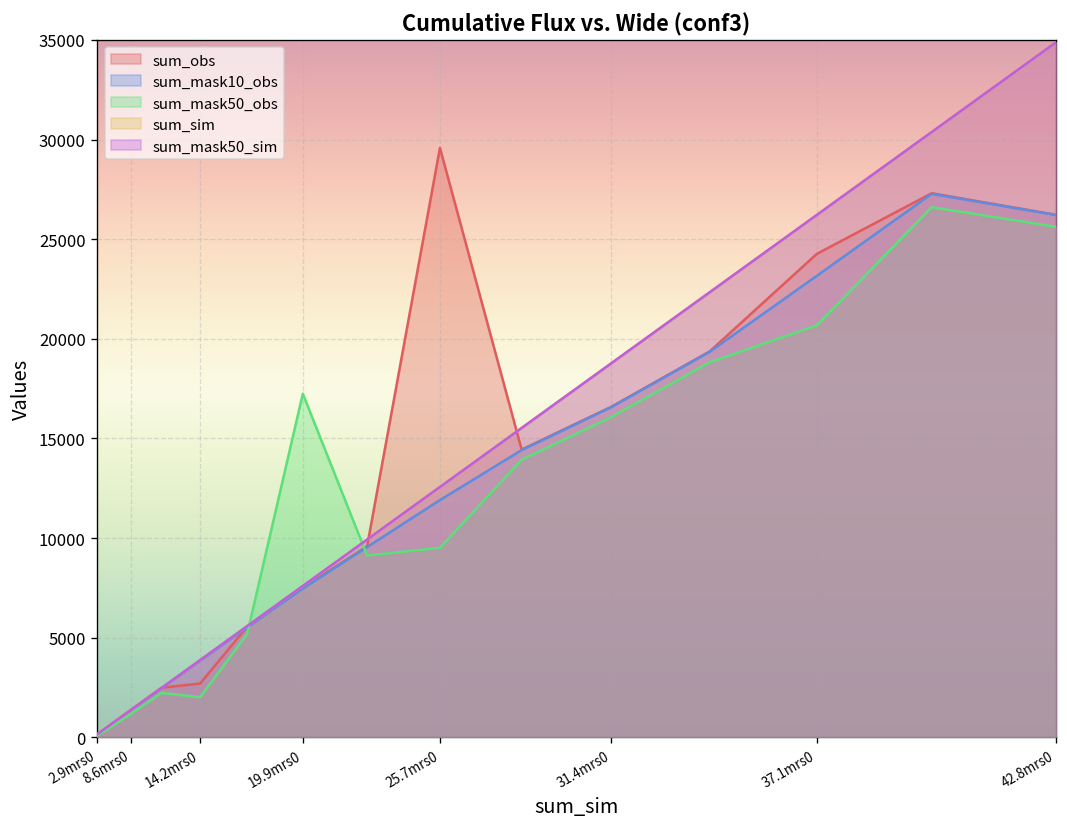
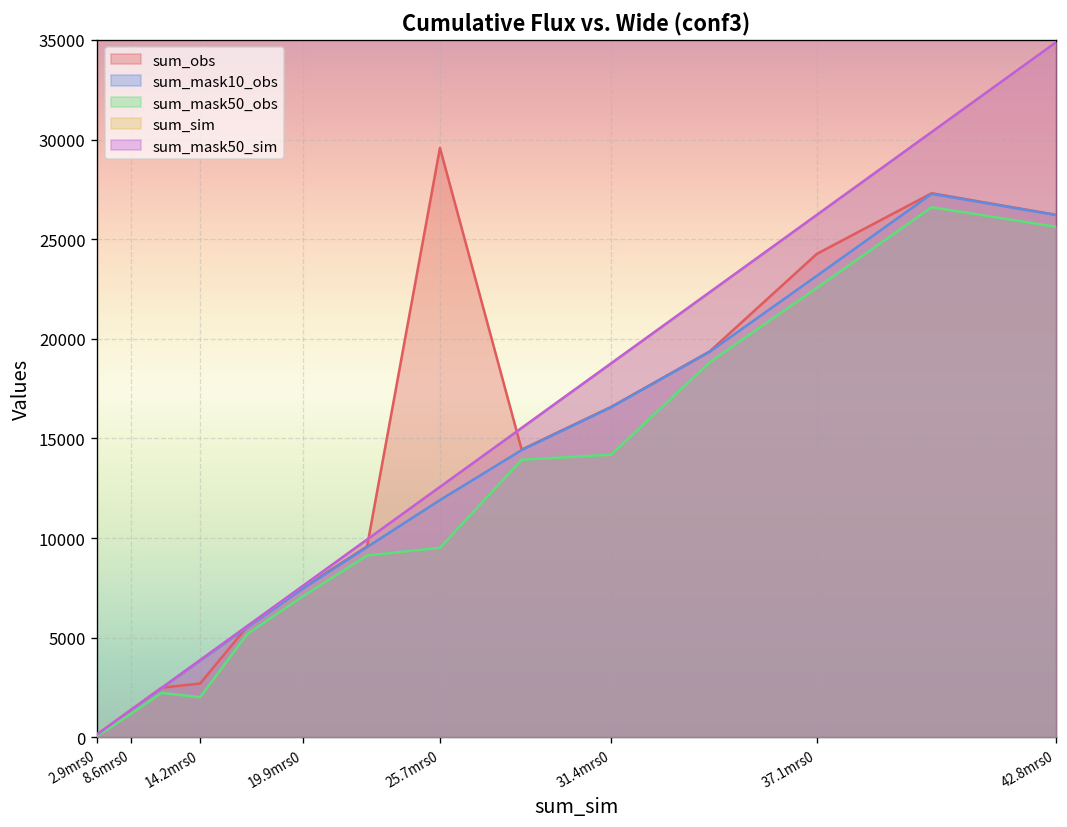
  {
    "sum_obs": {
      "14.2mrs0": 2700,
      "25.7mrs0": 29600,
      "37.1mrs0": 24300
    },
    "sum_mask50_obs": {
      "8.6mrs0": 1200,
      "14.2mrs0": 2000,
-     "19.9mrs0": 17200,
+     "19.9mrs0": 7100,
      "25.7mrs0": 9500,
-     "31.4mrs0": 16100,
-     "37.1mrs0": 20700,
+     "31.4mrs0": 14200,
+     "37.1mrs0": 22600,
      "42.8mrs0": 25600
    }
  }
